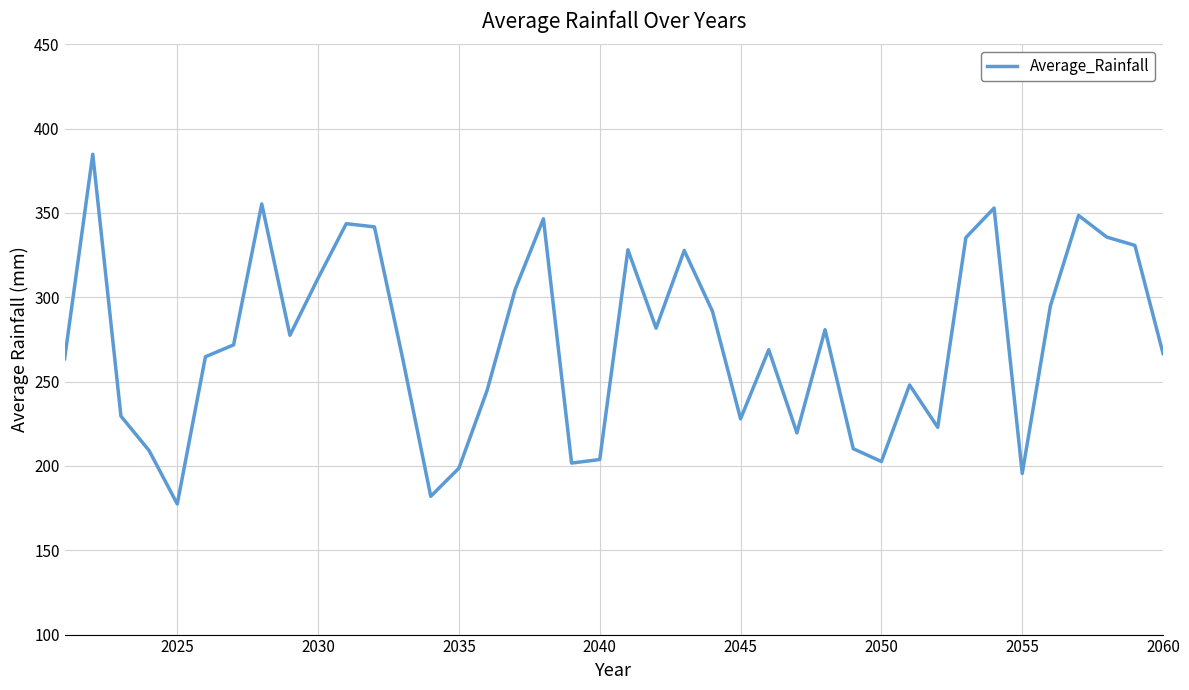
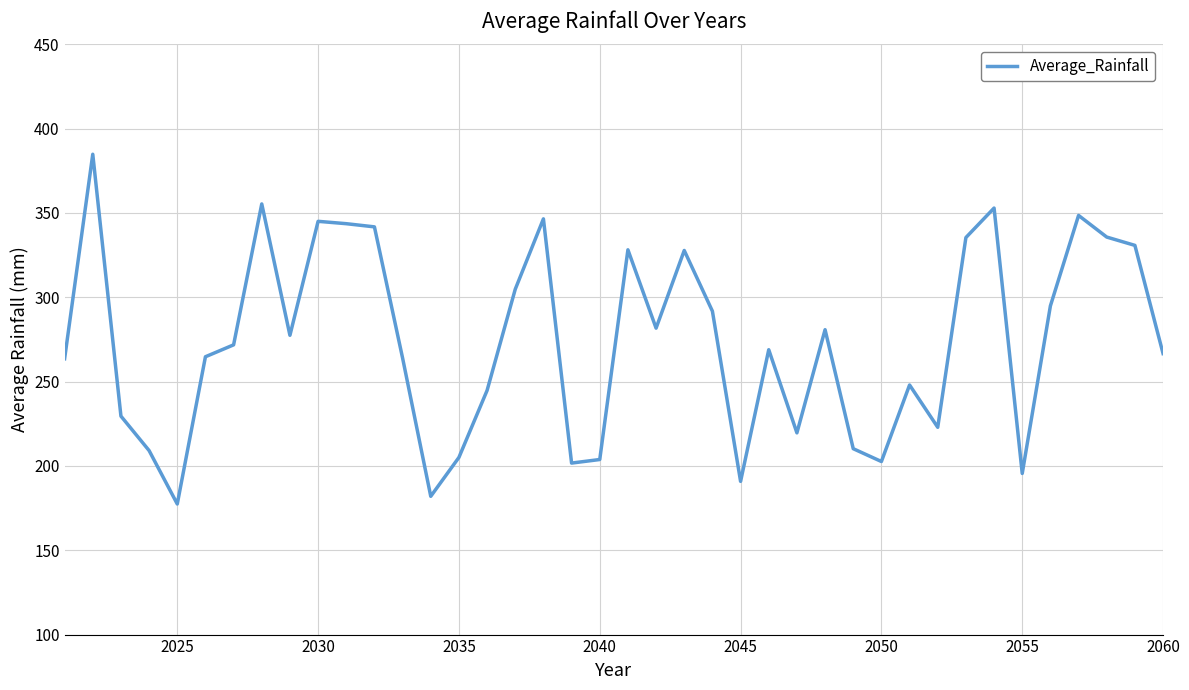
  {
    "2025": 177,
-   "2030": 311,
-   "2035": 199,
+   "2030": 345,
+   "2035": 205,
    "2040": 204,
-   "2045": 228,
+   "2045": 191,
    "2050": 203,
    "2055": 196,
    "2060": 267
  }
